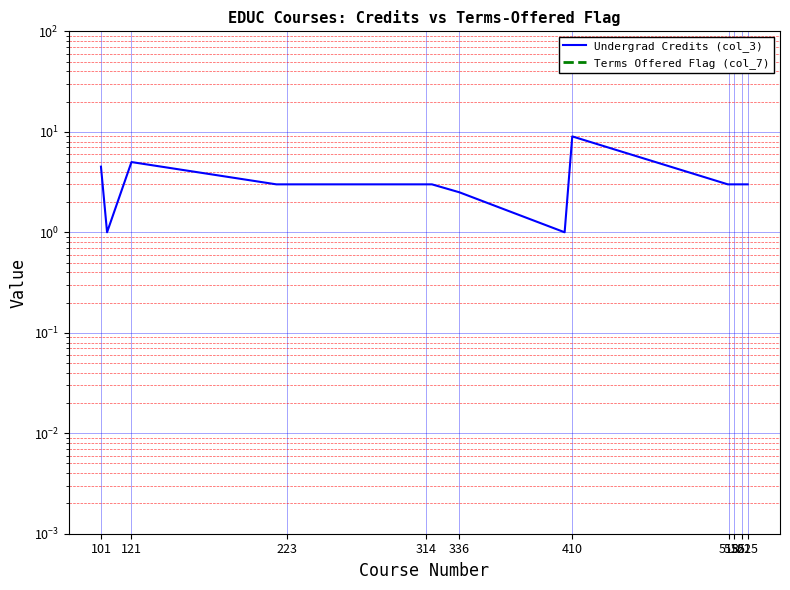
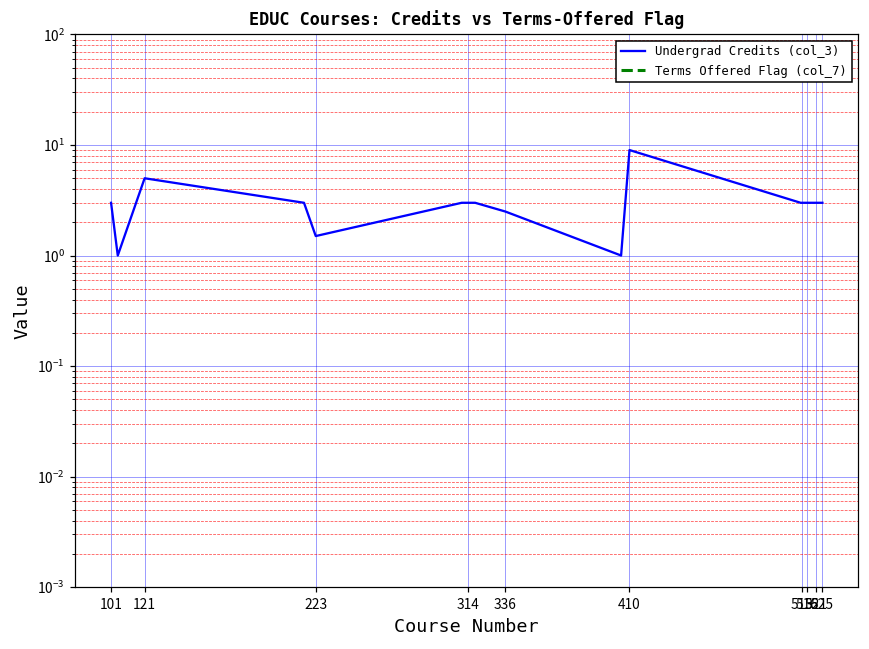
  {
    "Undergrad Credits (col_3)": {
-     "101": 5,
+     "101": 3.0,
      "121": 5,
-     "223": 3.0,
+     "223": 1.5,
      "314": 3.0,
      "336": 2.5,
      "410": 9
    }
  }
